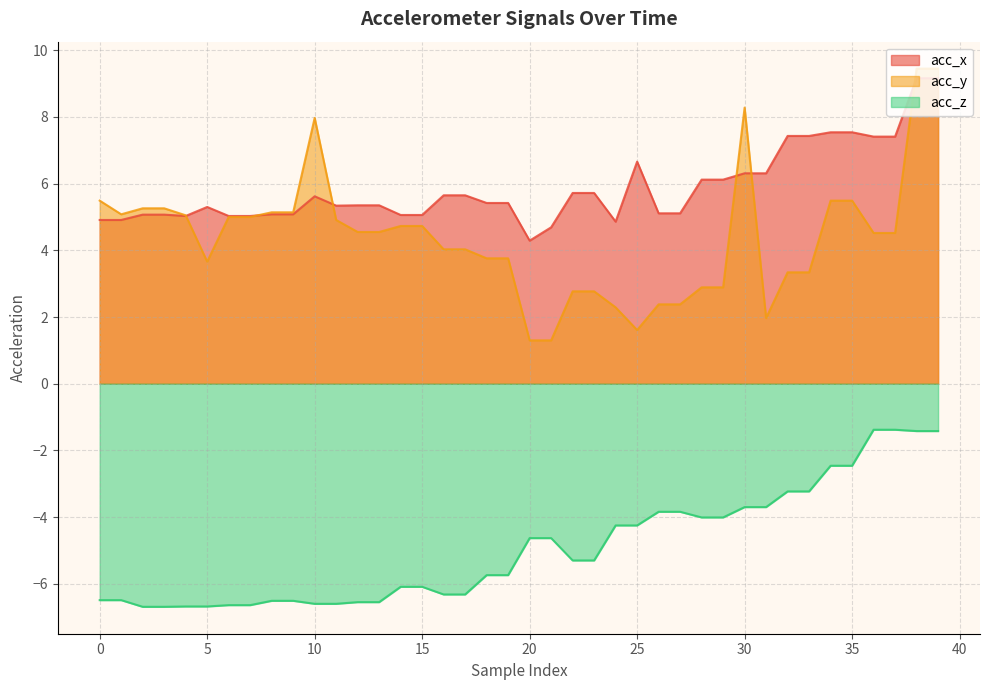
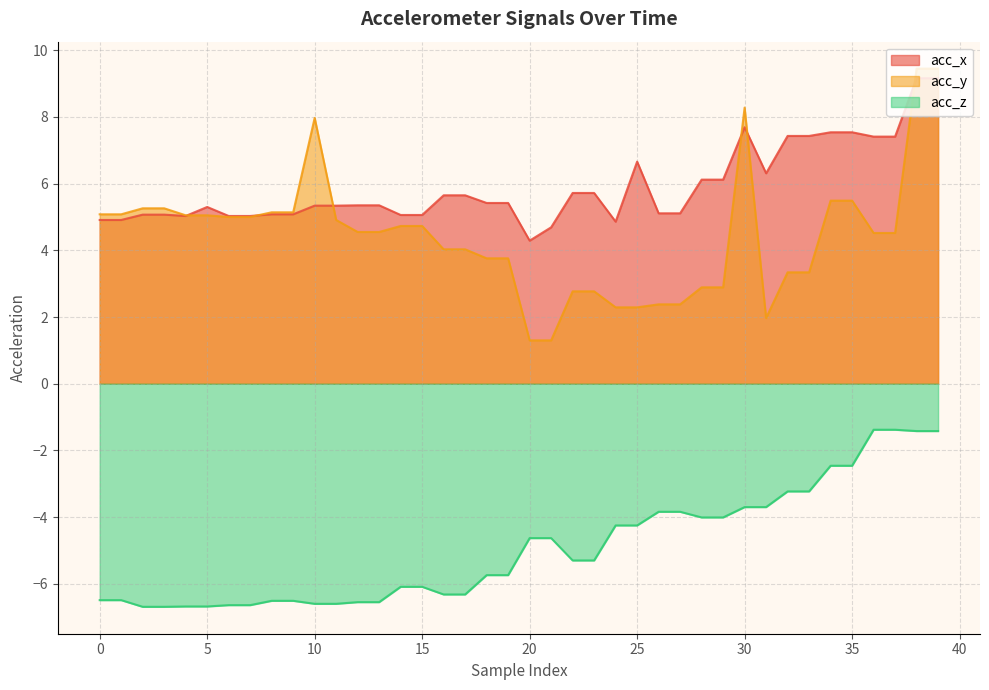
  {
    "acc_x": {
      "0": 4.9,
      "5": 5.3,
-     "10": 5.6,
+     "10": 5.3,
      "15": 5.1,
      "20": 4.3,
      "25": 6.7,
-     "30": 6.3,
+     "30": 7.7,
      "35": 7.5
    },
    "acc_y": {
-     "0": 5.5,
-     "5": 3.7,
+     "0": 5.1,
+     "5": 5.1,
      "10": 8.0,
      "15": 4.7,
      "20": 1.3,
-     "25": 1.6,
+     "25": 2.3,
      "30": 8.3,
      "35": 5.5
    }
  }
